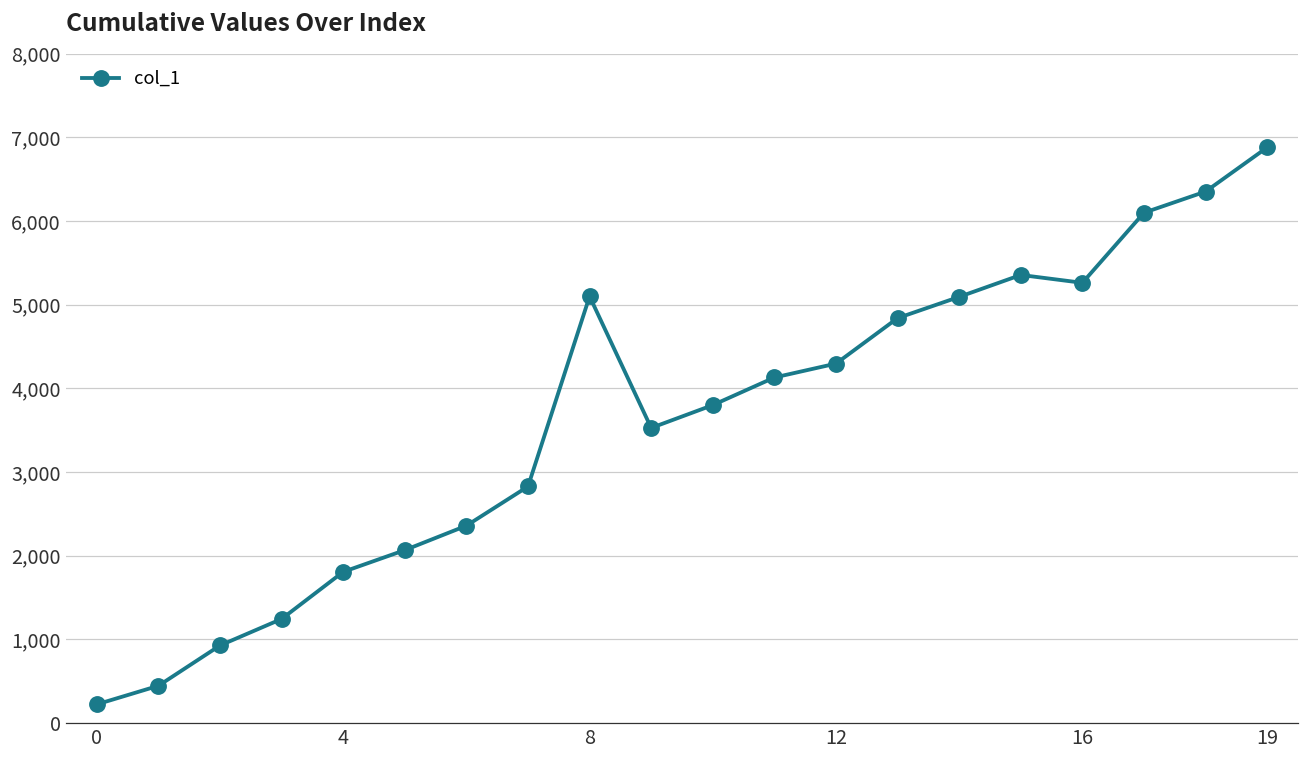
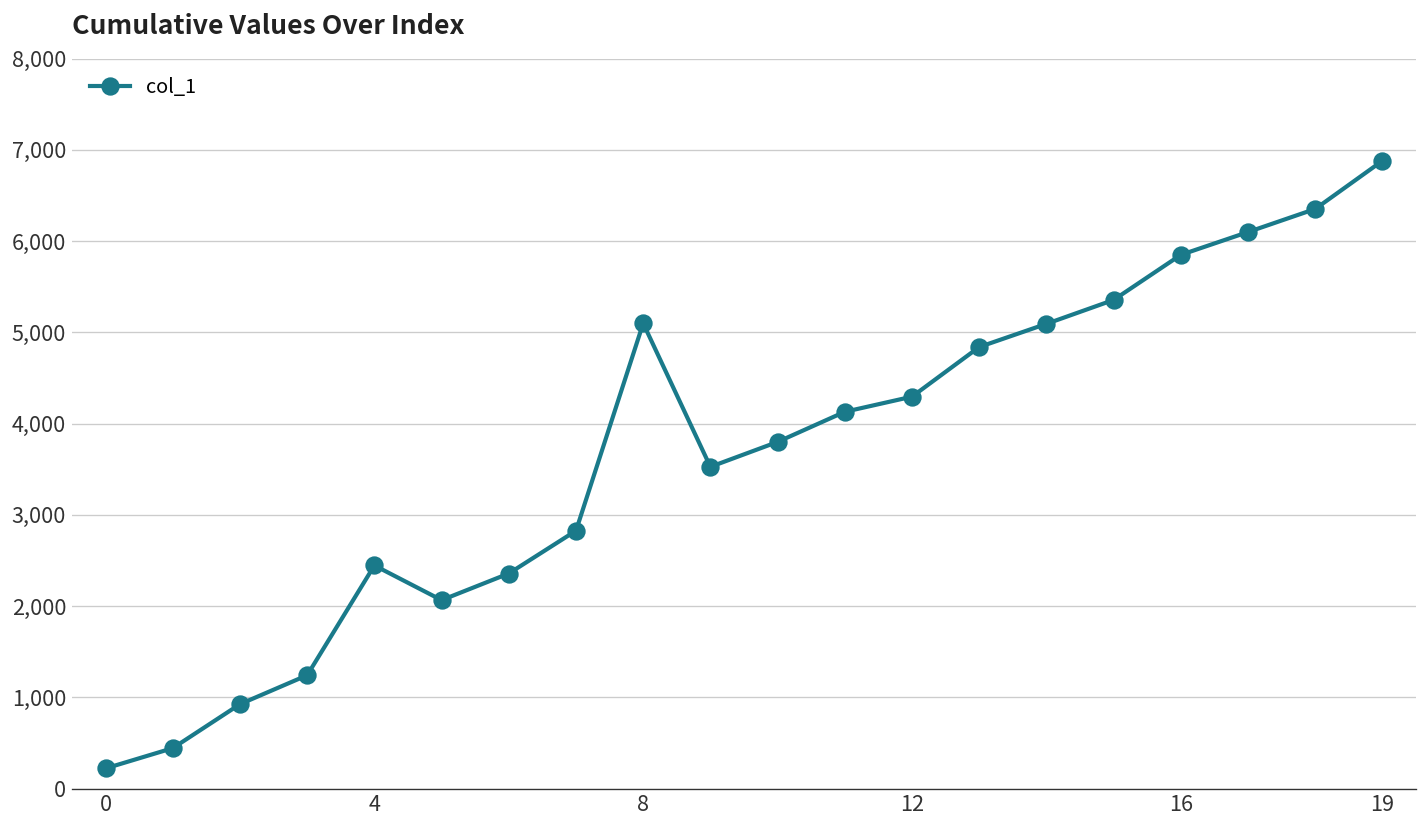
  {
    "0": "200",
-   "4": "1,800",
+   "4": "2,400",
    "8": "5,100",
    "12": "4,300",
-   "16": "5,300",
+   "16": "5,800",
    "19": "6,900"
  }
